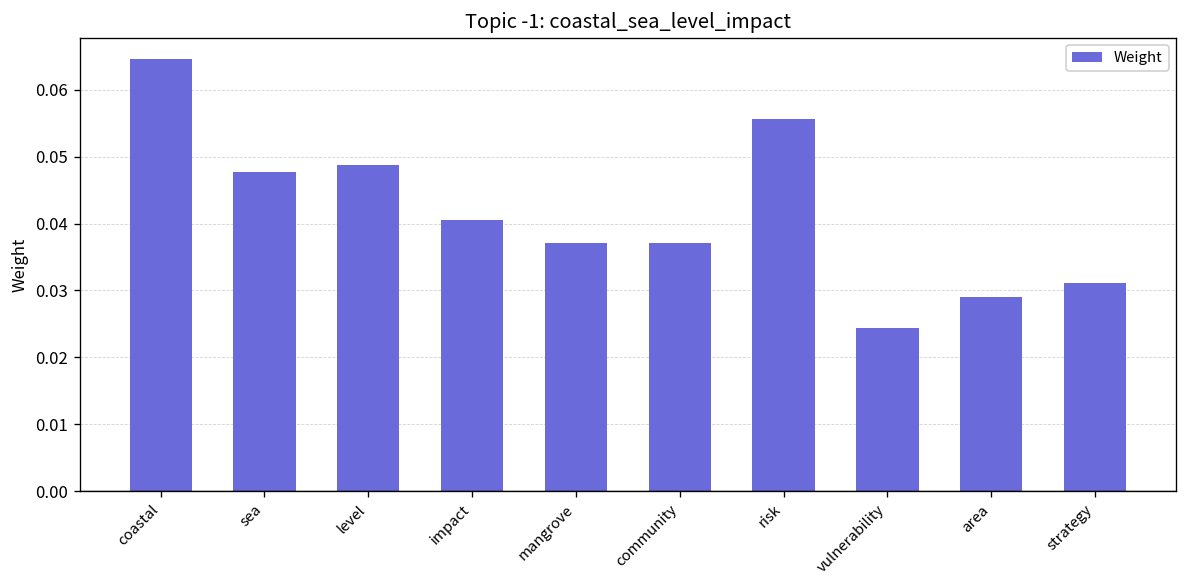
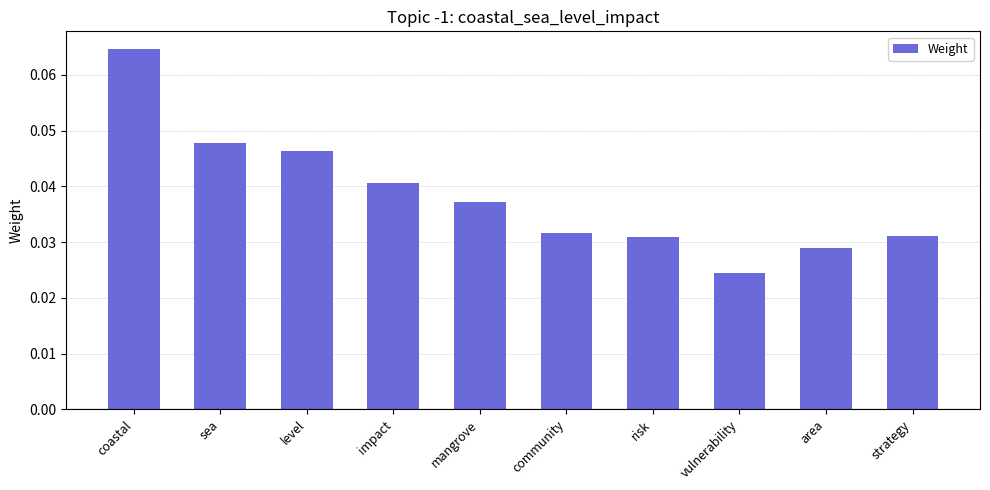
  {
    "coastal": 0.065,
    "sea": 0.048,
-   "level": 0.049,
+   "level": 0.046,
    "impact": 0.041,
    "mangrove": 0.037,
-   "community": 0.037,
-   "risk": 0.056,
+   "community": 0.032,
+   "risk": 0.031,
    "vulnerability": 0.024,
    "area": 0.029,
    "strategy": 0.031
  }
